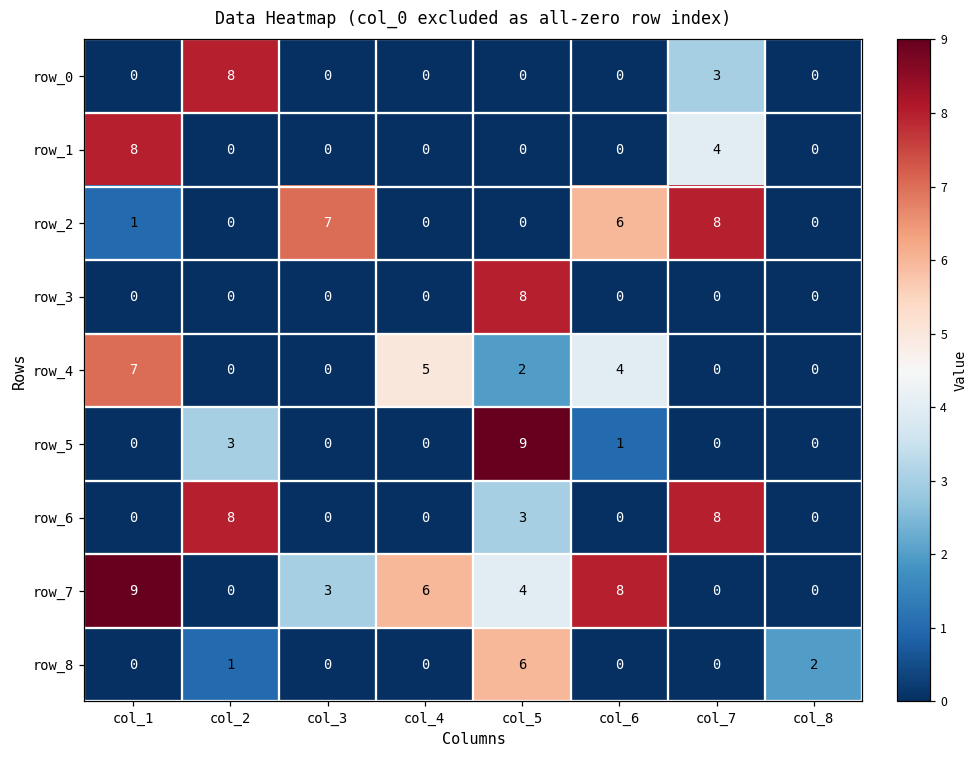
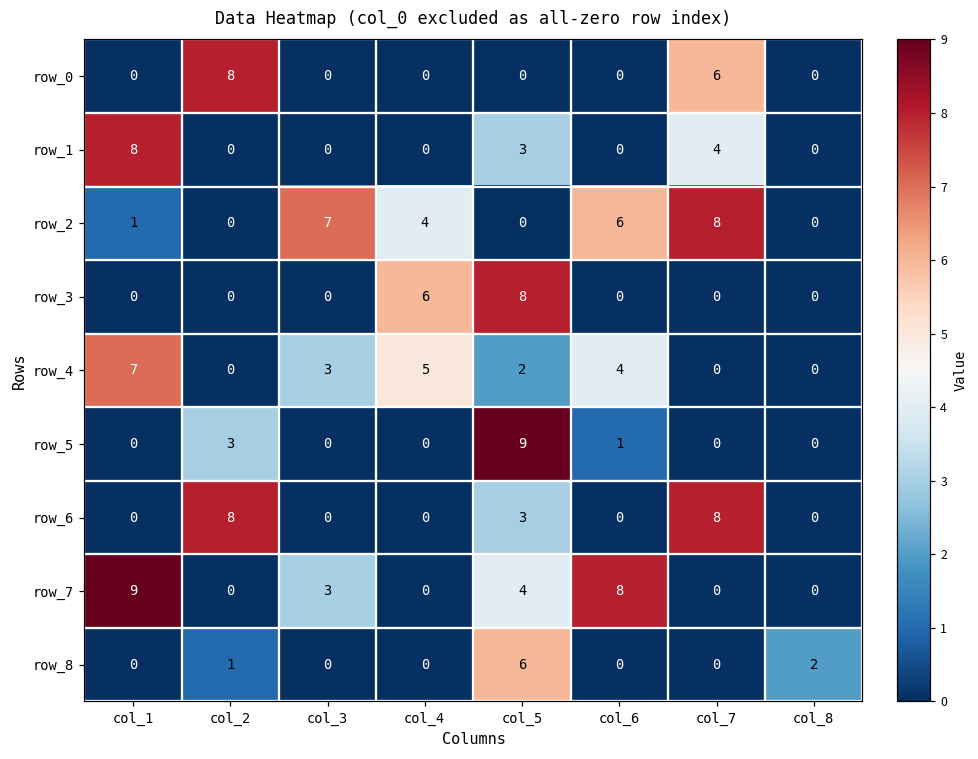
  {
    "row_0": {
      "col_1": 0,
      "col_2": 8,
      "col_3": 0,
      "col_4": 0,
      "col_5": 0,
      "col_6": 0,
-     "col_7": 3,
+     "col_7": 6,
      "col_8": 0
    },
    "row_1": {
      "col_1": 8,
      "col_2": 0,
      "col_3": 0,
      "col_4": 0,
-     "col_5": 0,
+     "col_5": 3,
      "col_6": 0,
      "col_7": 4,
      "col_8": 0
    },
    "row_2": {
      "col_1": 1,
      "col_2": 0,
      "col_3": 7,
-     "col_4": 0,
+     "col_4": 4,
      "col_5": 0,
      "col_6": 6,
      "col_7": 8,
      "col_8": 0
    },
    "row_3": {
      "col_1": 0,
      "col_2": 0,
      "col_3": 0,
-     "col_4": 0,
+     "col_4": 6,
      "col_5": 8,
      "col_6": 0,
      "col_7": 0,
      "col_8": 0
    },
    "row_4": {
      "col_1": 7,
      "col_2": 0,
-     "col_3": 0,
+     "col_3": 3,
      "col_4": 5,
      "col_5": 2,
      "col_6": 4,
      "col_7": 0,
      "col_8": 0
    },
    "row_5": {
      "col_1": 0,
      "col_2": 3,
      "col_3": 0,
      "col_4": 0,
      "col_5": 9,
      "col_6": 1,
      "col_7": 0,
      "col_8": 0
    },
    "row_6": {
      "col_1": 0,
      "col_2": 8,
      "col_3": 0,
      "col_4": 0,
      "col_5": 3,
      "col_6": 0,
      "col_7": 8,
      "col_8": 0
    },
    "row_7": {
      "col_1": 9,
      "col_2": 0,
      "col_3": 3,
-     "col_4": 6,
+     "col_4": 0,
      "col_5": 4,
      "col_6": 8,
      "col_7": 0,
      "col_8": 0
    },
    "row_8": {
      "col_1": 0,
      "col_2": 1,
      "col_3": 0,
      "col_4": 0,
      "col_5": 6,
      "col_6": 0,
      "col_7": 0,
      "col_8": 2
    }
  }
